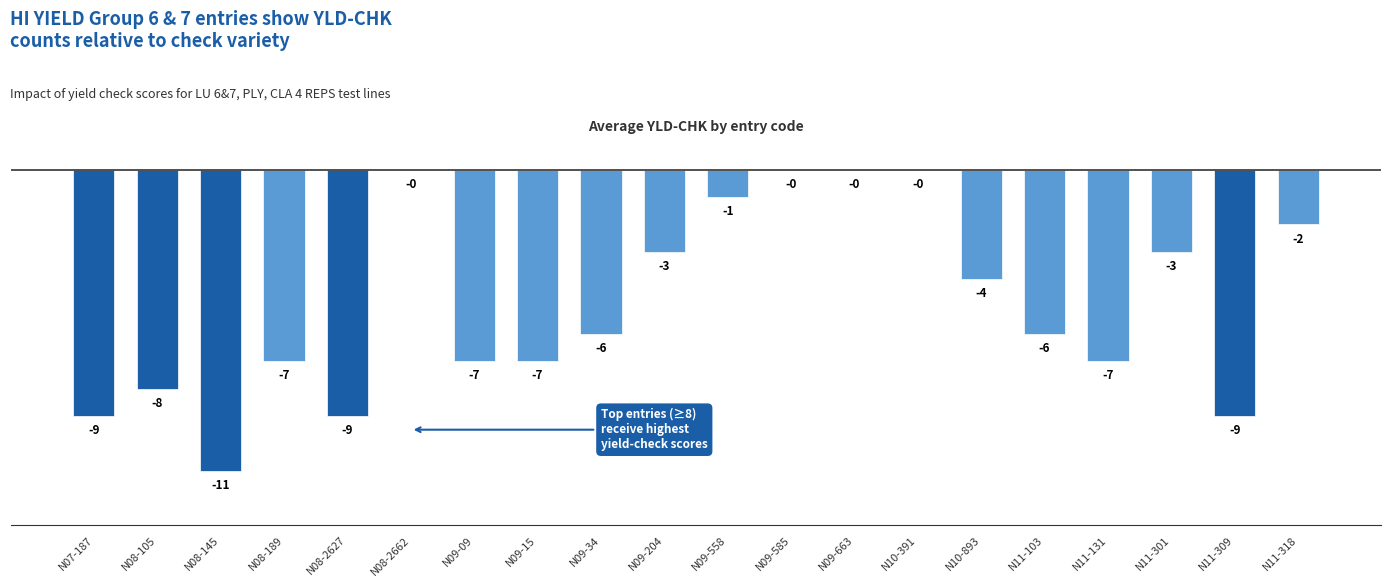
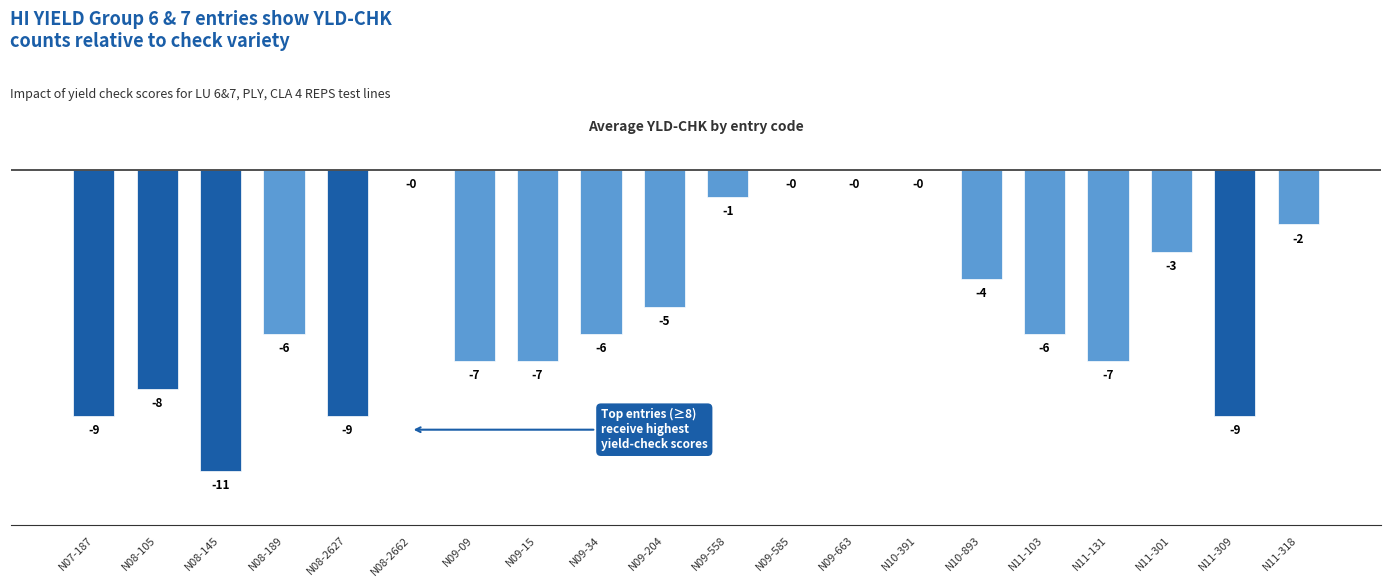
  {
    "N07-187": -9,
    "N08-105": -8,
    "N08-145": -11,
-   "N08-189": -7,
+   "N08-189": -6,
    "N08-2627": -9,
    "N08-2662": -0,
    "N09-09": -7,
    "N09-15": -7,
    "N09-34": -6,
-   "N09-204": -3,
+   "N09-204": -5,
    "N09-558": -1,
    "N09-585": -0,
    "N09-663": -0,
    "N10-391": -0,
    "N10-893": -4,
    "N11-103": -6,
    "N11-131": -7,
    "N11-301": -3,
    "N11-309": -9,
    "N11-318": -2
  }
